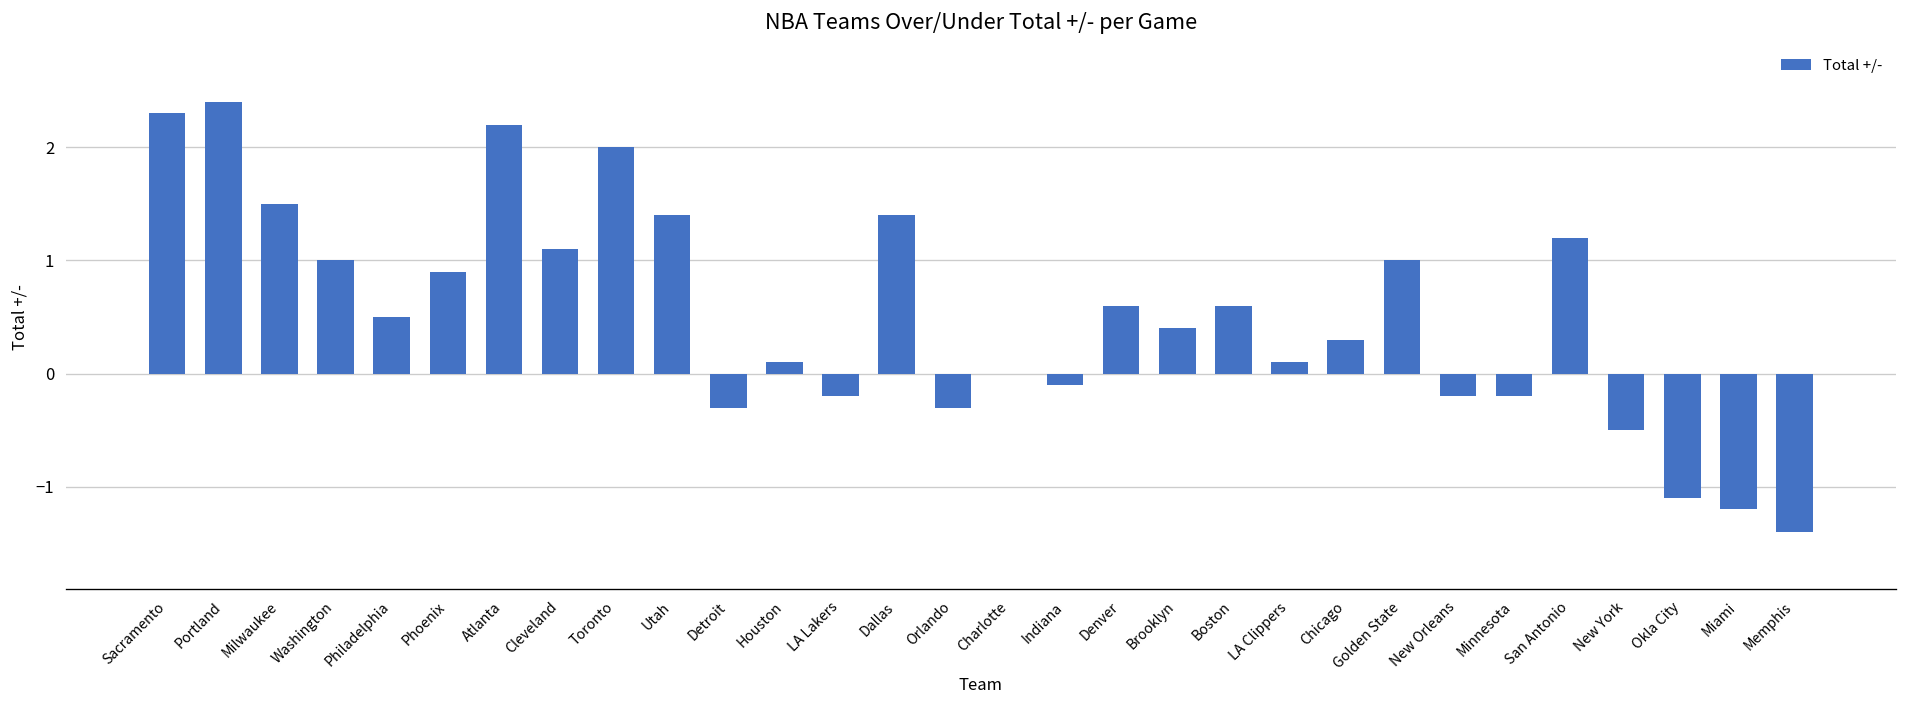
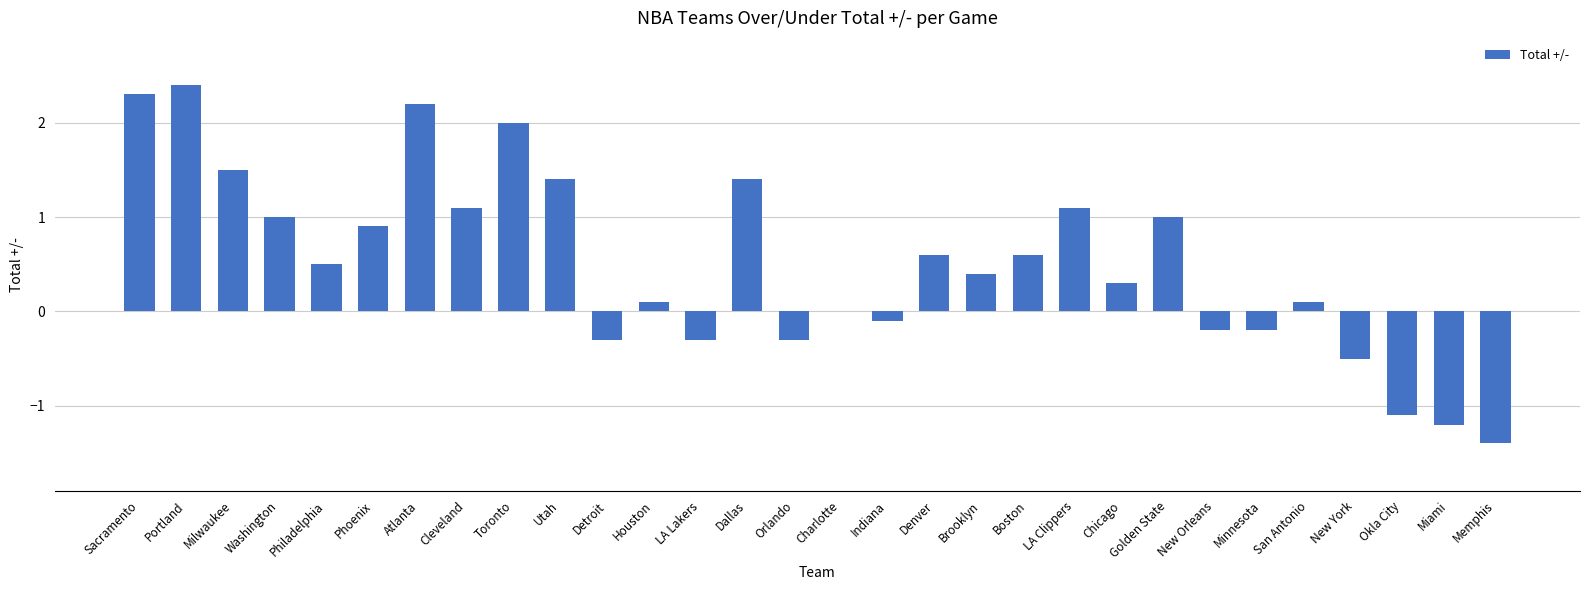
  {
    "Sacramento": 2.3,
    "Portland": 2.4,
    "Milwaukee": 1.5,
    "Washington": 1.0,
    "Philadelphia": 0.5,
    "Phoenix": 0.9,
    "Atlanta": 2.2,
    "Cleveland": 1.1,
    "Toronto": 2.0,
    "Utah": 1.4,
    "Detroit": -0.3,
    "Houston": 0.1,
-   "LA Lakers": -0.2,
+   "LA Lakers": -0.3,
    "Dallas": 1.4,
    "Orlando": -0.3,
    "Charlotte": 0.0,
    "Indiana": -0.1,
    "Denver": 0.6,
    "Brooklyn": 0.4,
    "Boston": 0.6,
-   "LA Clippers": 0.1,
+   "LA Clippers": 1.1,
    "Chicago": 0.3,
    "Golden State": 1.0,
    "New Orleans": -0.2,
    "Minnesota": -0.2,
-   "San Antonio": 1.2,
+   "San Antonio": 0.1,
    "New York": -0.5,
    "Okla City": -1.1,
    "Miami": -1.2,
    "Memphis": -1.4
  }
